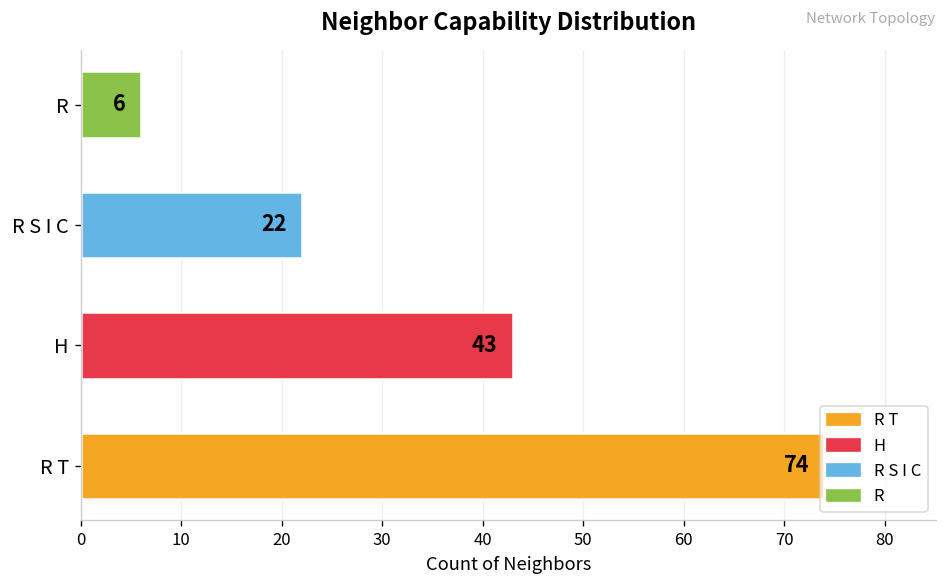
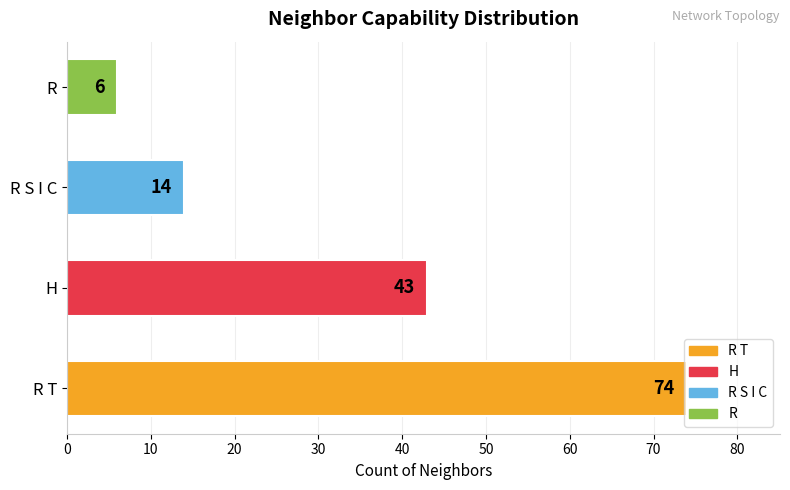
  {
    "R": 6,
-   "R S I C": 22,
+   "R S I C": 14,
    "H": 43
  }
